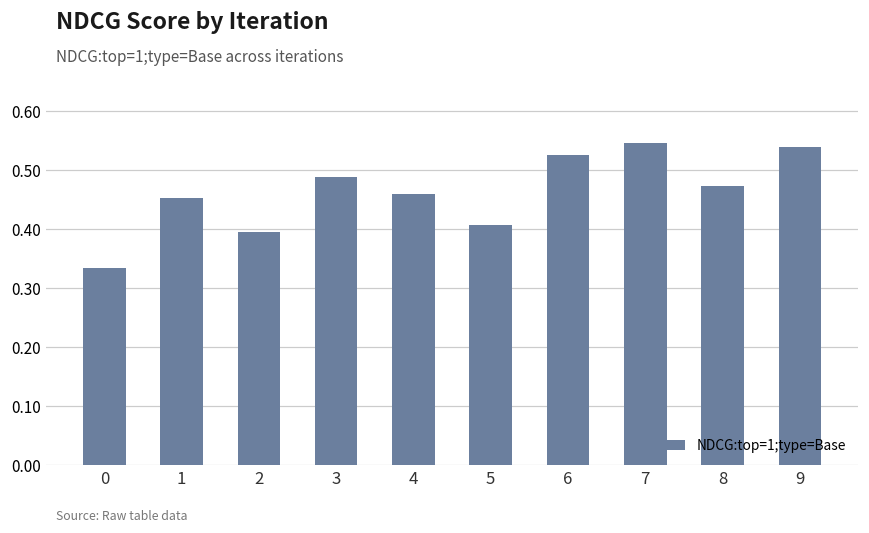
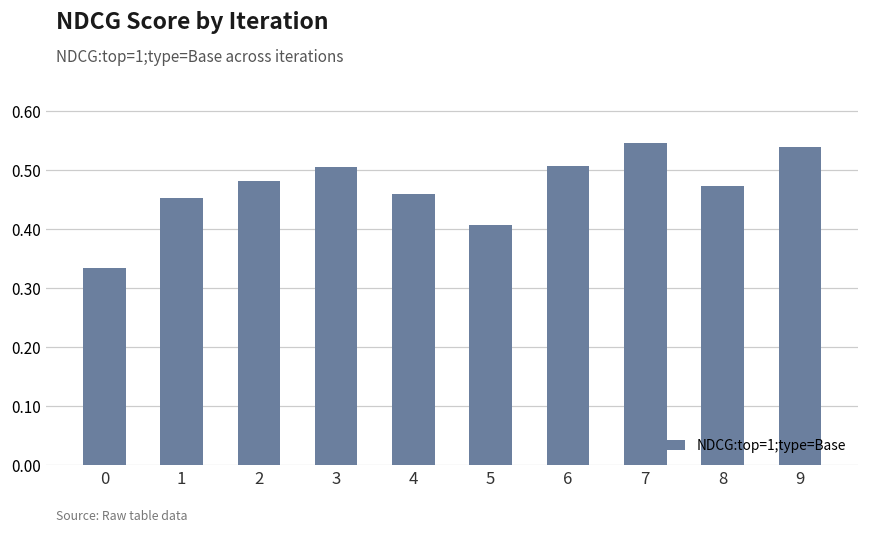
  {
    "0": 0.33,
    "1": 0.45,
-   "2": 0.40,
-   "3": 0.49,
+   "2": 0.48,
+   "3": 0.51,
    "4": 0.46,
    "5": 0.41,
-   "6": 0.53,
+   "6": 0.51,
    "7": 0.55,
    "8": 0.47,
    "9": 0.54
  }
